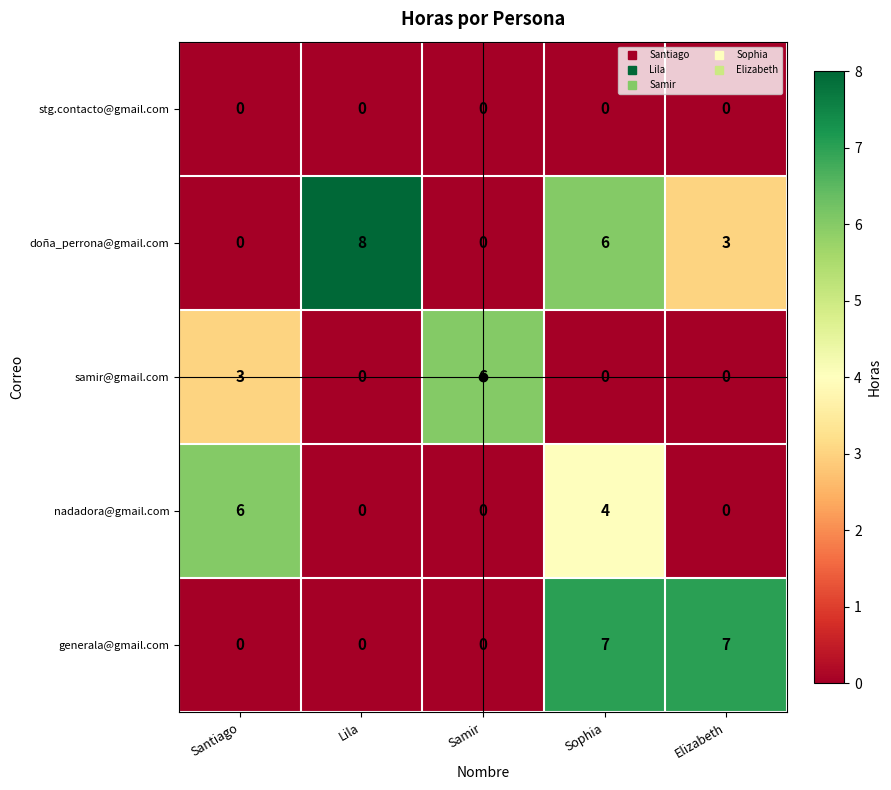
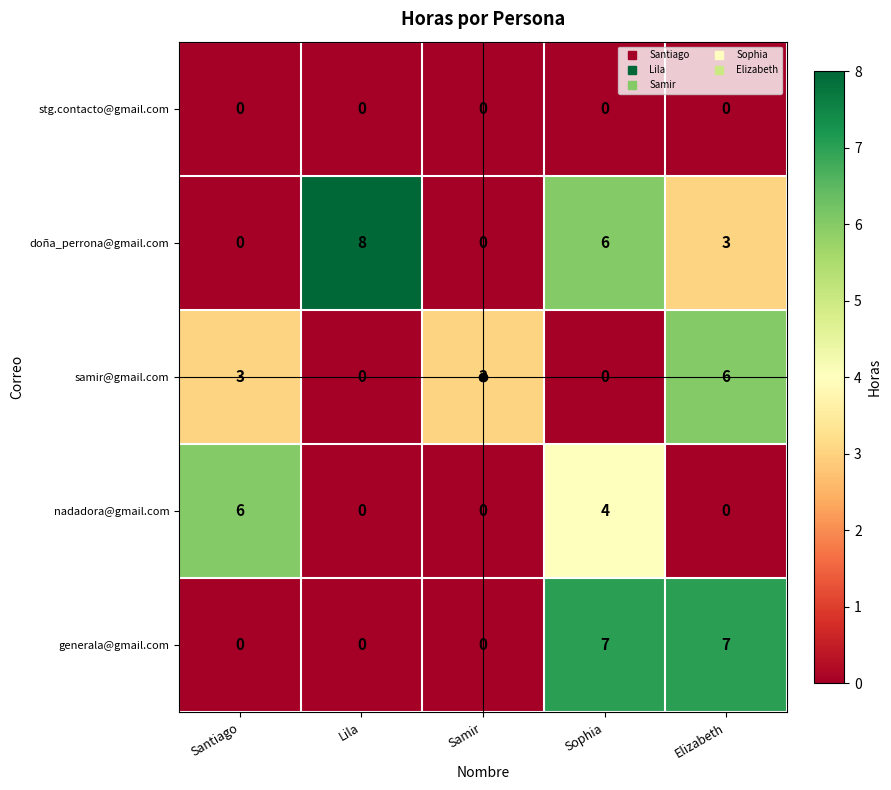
  {
    "stg.contacto@gmail.com": {
      "Santiago": 0,
      "Lila": 0,
      "Samir": 0,
      "Sophia": 0,
      "Elizabeth": 0
    },
    "doña_perrona@gmail.com": {
      "Santiago": 0,
      "Lila": 8,
      "Samir": 0,
      "Sophia": 6,
      "Elizabeth": 3
    },
    "samir@gmail.com": {
      "Santiago": 3,
      "Lila": 0,
-     "Samir": 6,
+     "Samir": 3,
      "Sophia": 0,
-     "Elizabeth": 0
+     "Elizabeth": 6
    },
    "nadadora@gmail.com": {
      "Santiago": 6,
      "Lila": 0,
      "Samir": 0,
      "Sophia": 4,
      "Elizabeth": 0
    },
    "generala@gmail.com": {
      "Santiago": 0,
      "Lila": 0,
      "Samir": 0,
      "Sophia": 7,
      "Elizabeth": 7
    }
  }
